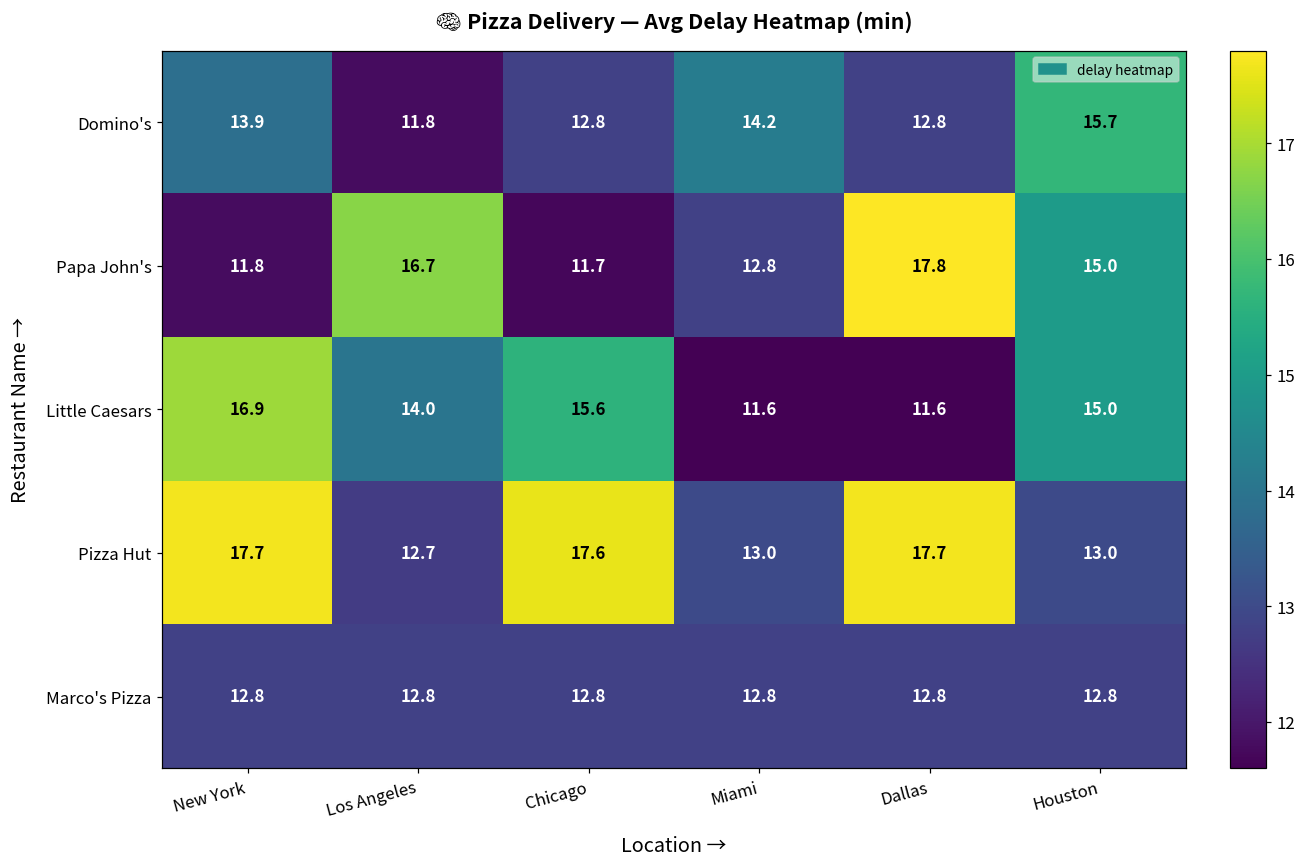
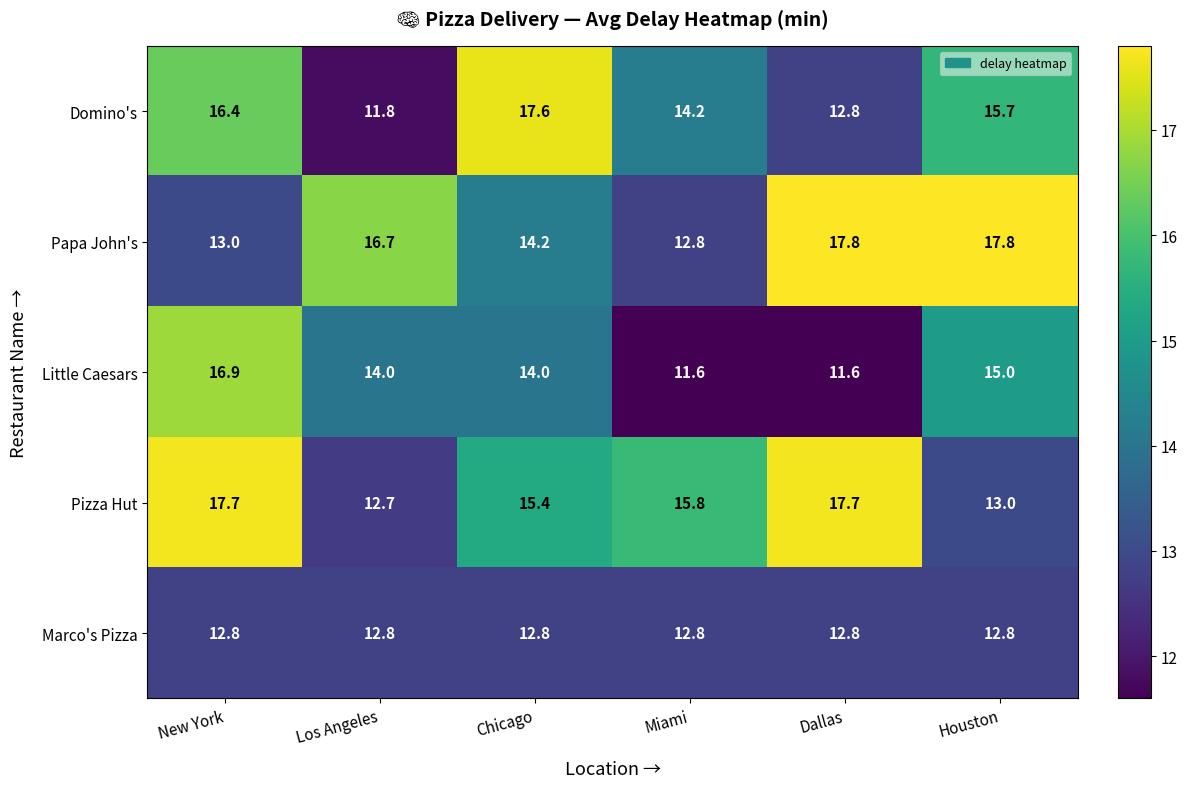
  {
    "Domino's": {
-     "New York": 13.9,
+     "New York": 16.4,
      "Los Angeles": 11.8,
-     "Chicago": 12.8,
+     "Chicago": 17.6,
      "Miami": 14.2,
      "Dallas": 12.8,
      "Houston": 15.7
    },
    "Papa John's": {
-     "New York": 11.8,
+     "New York": 13.0,
      "Los Angeles": 16.7,
-     "Chicago": 11.7,
+     "Chicago": 14.2,
      "Miami": 12.8,
      "Dallas": 17.8,
-     "Houston": 15.0
+     "Houston": 17.8
    },
    "Little Caesars": {
      "New York": 16.9,
      "Los Angeles": 14.0,
-     "Chicago": 15.6,
+     "Chicago": 14.0,
      "Miami": 11.6,
      "Dallas": 11.6,
      "Houston": 15.0
    },
    "Pizza Hut": {
      "New York": 17.7,
      "Los Angeles": 12.7,
-     "Chicago": 17.6,
-     "Miami": 13.0,
+     "Chicago": 15.4,
+     "Miami": 15.8,
      "Dallas": 17.7,
      "Houston": 13.0
    },
    "Marco's Pizza": {
      "New York": 12.8,
      "Los Angeles": 12.8,
      "Chicago": 12.8,
      "Miami": 12.8,
      "Dallas": 12.8,
      "Houston": 12.8
    }
  }
